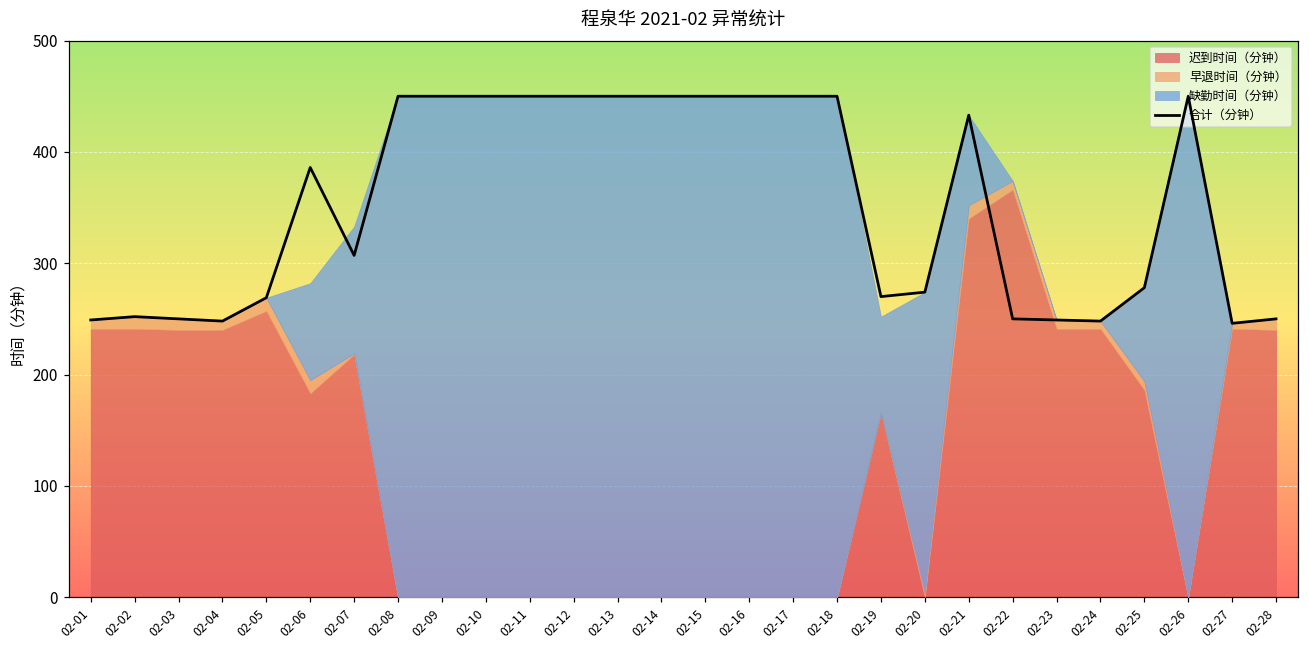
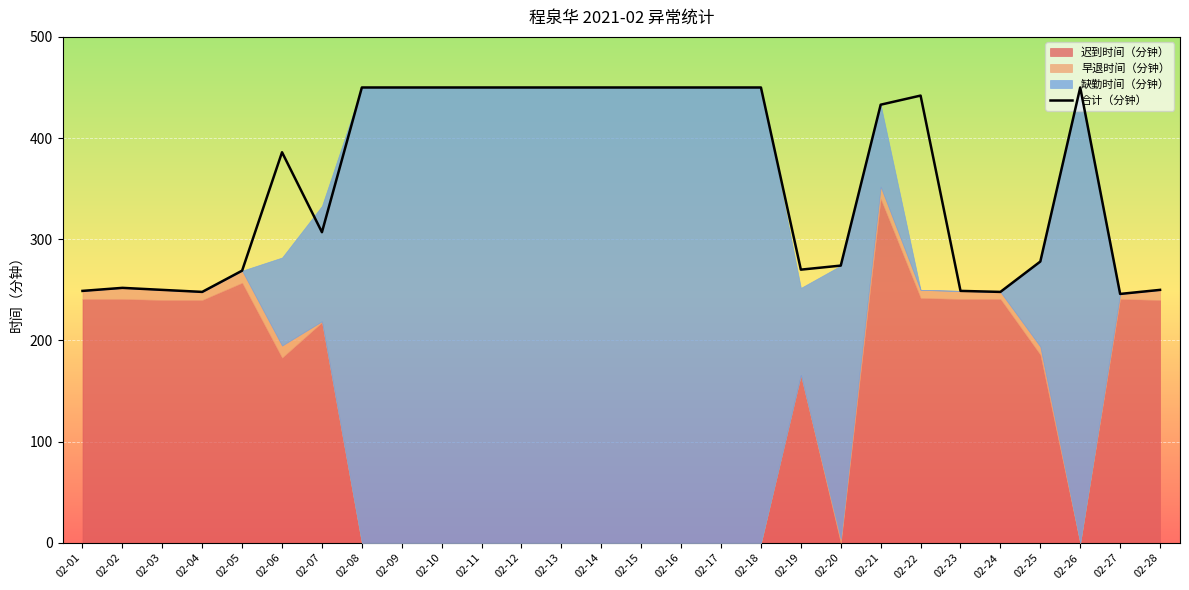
  {
    "迟到时间（分钟）": {
      "02-01": 241,
      "02-02": 241,
      "02-03": 240,
      "02-04": 240,
      "02-05": 257,
      "02-06": 183,
      "02-20": 0,
      "02-21": 340,
-     "02-22": 366,
+     "02-22": 242,
      "02-23": 241,
      "02-24": 241,
      "02-25": 186,
      "02-27": 241,
      "02-28": 240
    },
    "合计（分钟）": {
      "02-06": 386,
      "02-07": 307,
      "02-19": 270,
-     "02-22": 250
+     "02-22": 442
    },
    "早退时间（分钟）": {
      "02-06": 12,
      "02-20": 4,
      "02-21": 12,
      "02-25": 8
    },
    "缺勤时间（分钟）": {
      "02-06": 87,
      "02-07": 114,
      "02-19": 86
    }
  }
